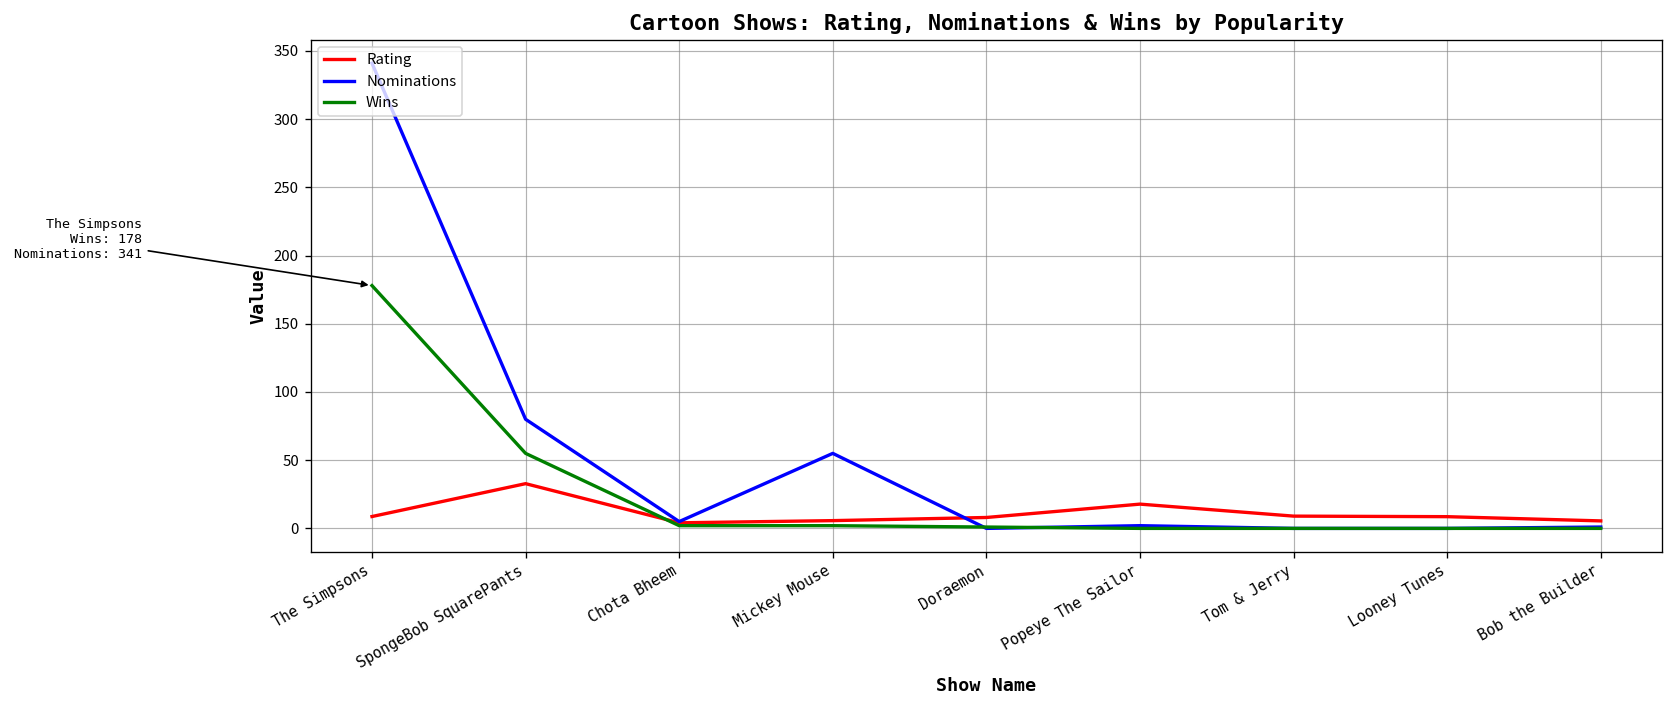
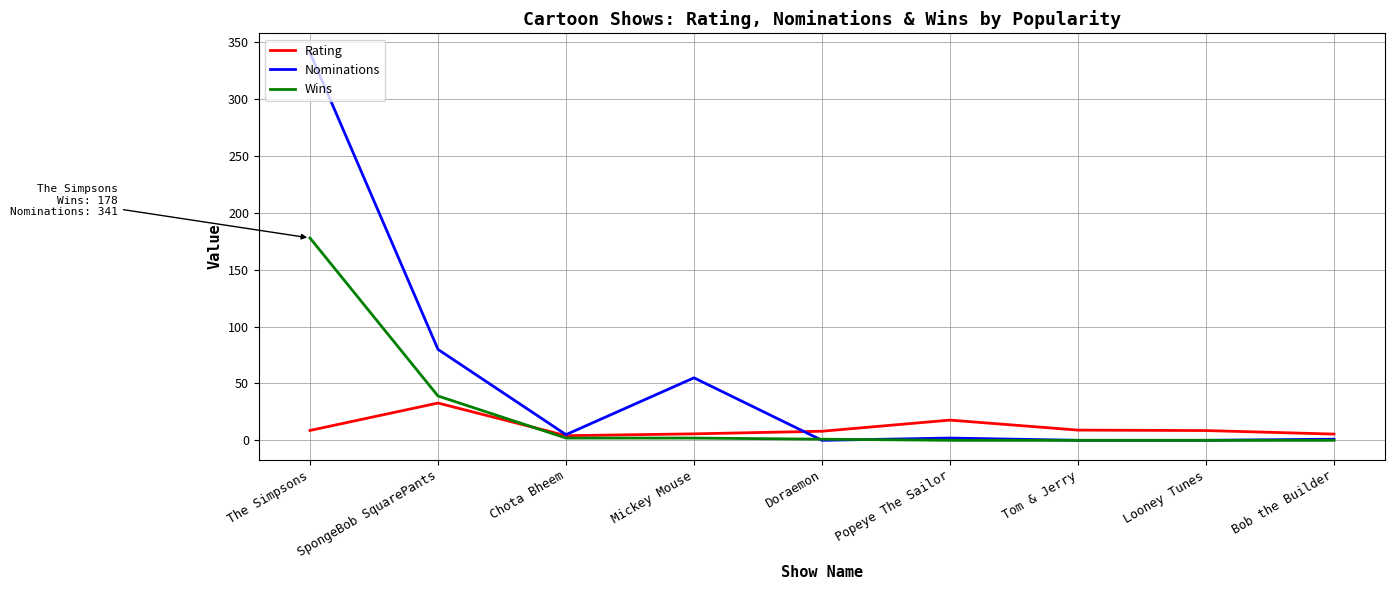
  {
    "Rating": {
      "The Simpsons": 9,
      "SpongeBob SquarePants": 33,
      "Mickey Mouse": 6,
      "Doraemon": 8,
      "Popeye The Sailor": 18,
      "Tom & Jerry": 9,
      "Looney Tunes": 9,
      "Bob the Builder": 6
    },
    "Nominations": {
      "SpongeBob SquarePants": 80,
      "Mickey Mouse": 55
    },
    "Wins": {
-     "SpongeBob SquarePants": 55,
+     "SpongeBob SquarePants": 39,
      "Mickey Mouse": 2
    }
  }
